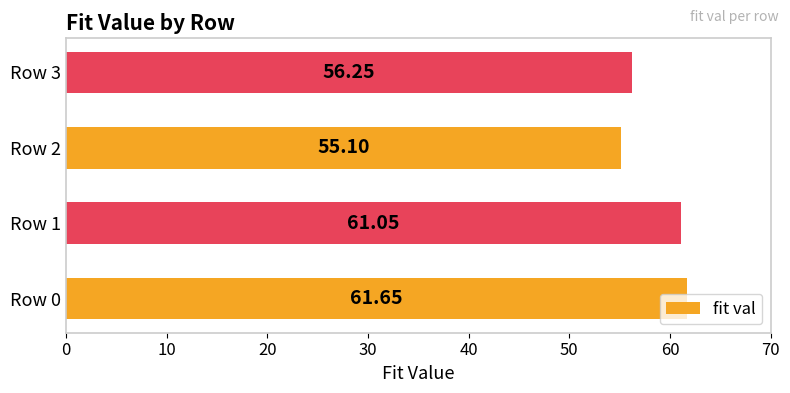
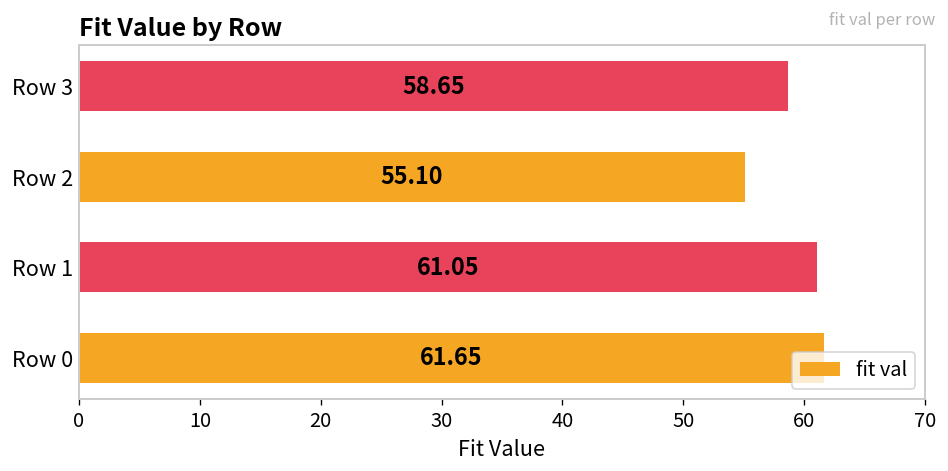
  {
-   "Row 3": 56.25,
+   "Row 3": 58.65,
    "Row 2": 55.10,
    "Row 1": 61.05
  }
